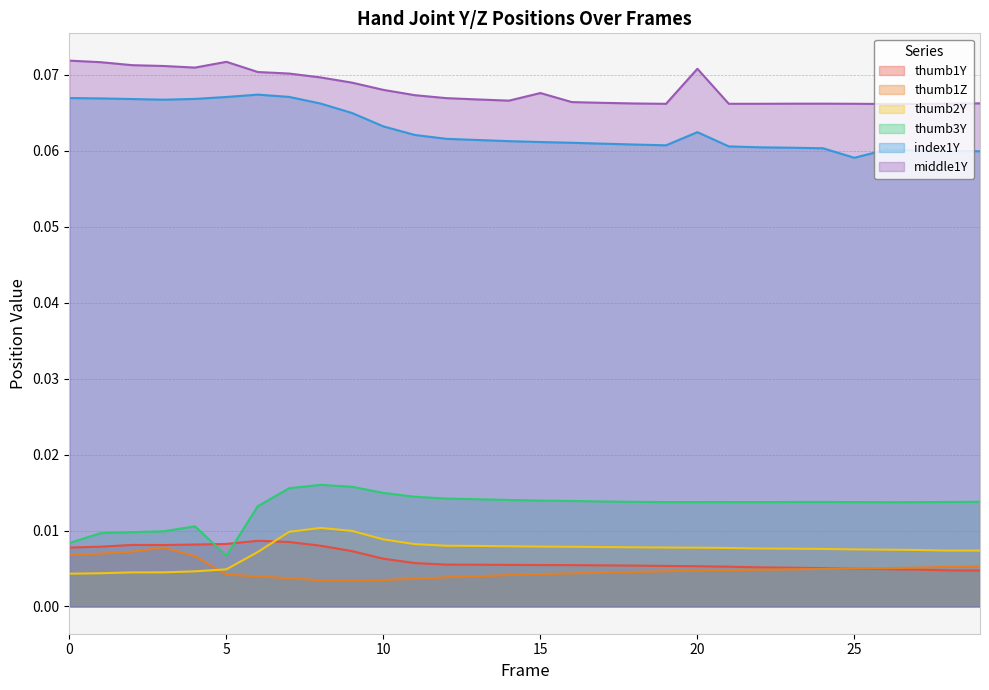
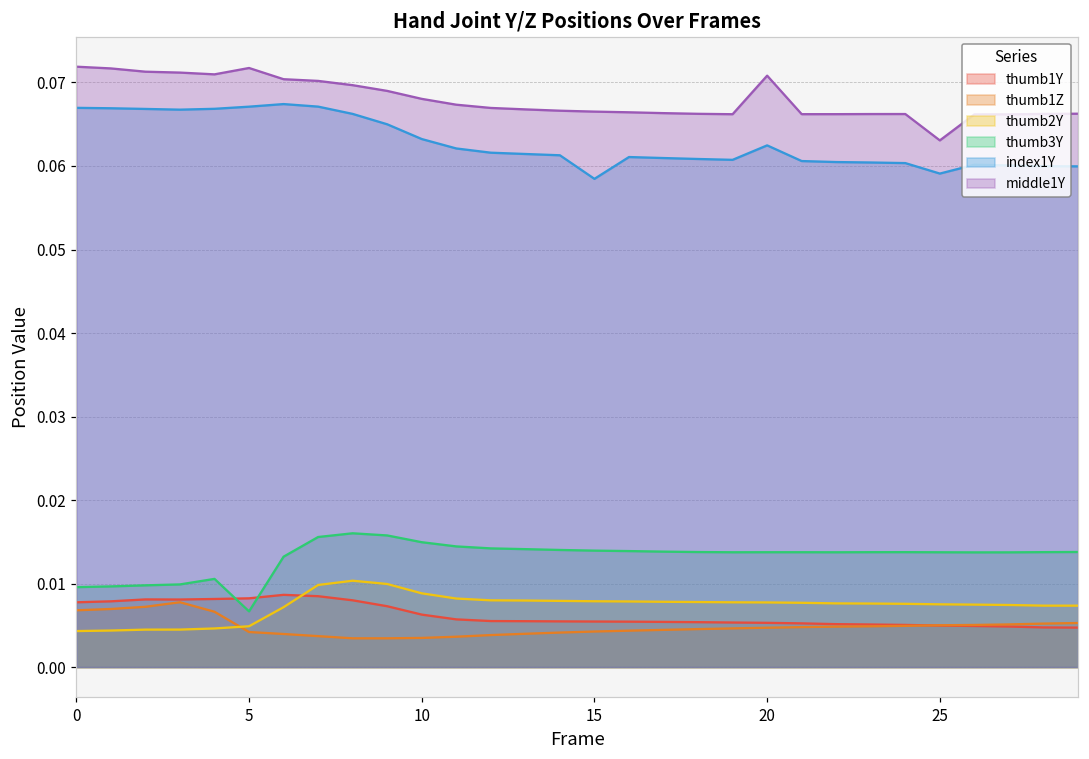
  {
    "thumb3Y": {
-     "0": 0.008,
+     "0": 0.010,
      "5": 0.007,
      "10": 0.015,
      "15": 0.014,
      "20": 0.014,
      "25": 0.014
    },
    "index1Y": {
      "0": 0.067,
      "5": 0.067,
      "10": 0.063,
-     "15": 0.061,
+     "15": 0.058,
      "20": 0.062,
      "25": 0.059
    },
    "middle1Y": {
      "0": 0.072,
      "5": 0.072,
      "10": 0.068,
-     "15": 0.068,
+     "15": 0.067,
      "20": 0.071,
-     "25": 0.066
+     "25": 0.063
    }
  }
